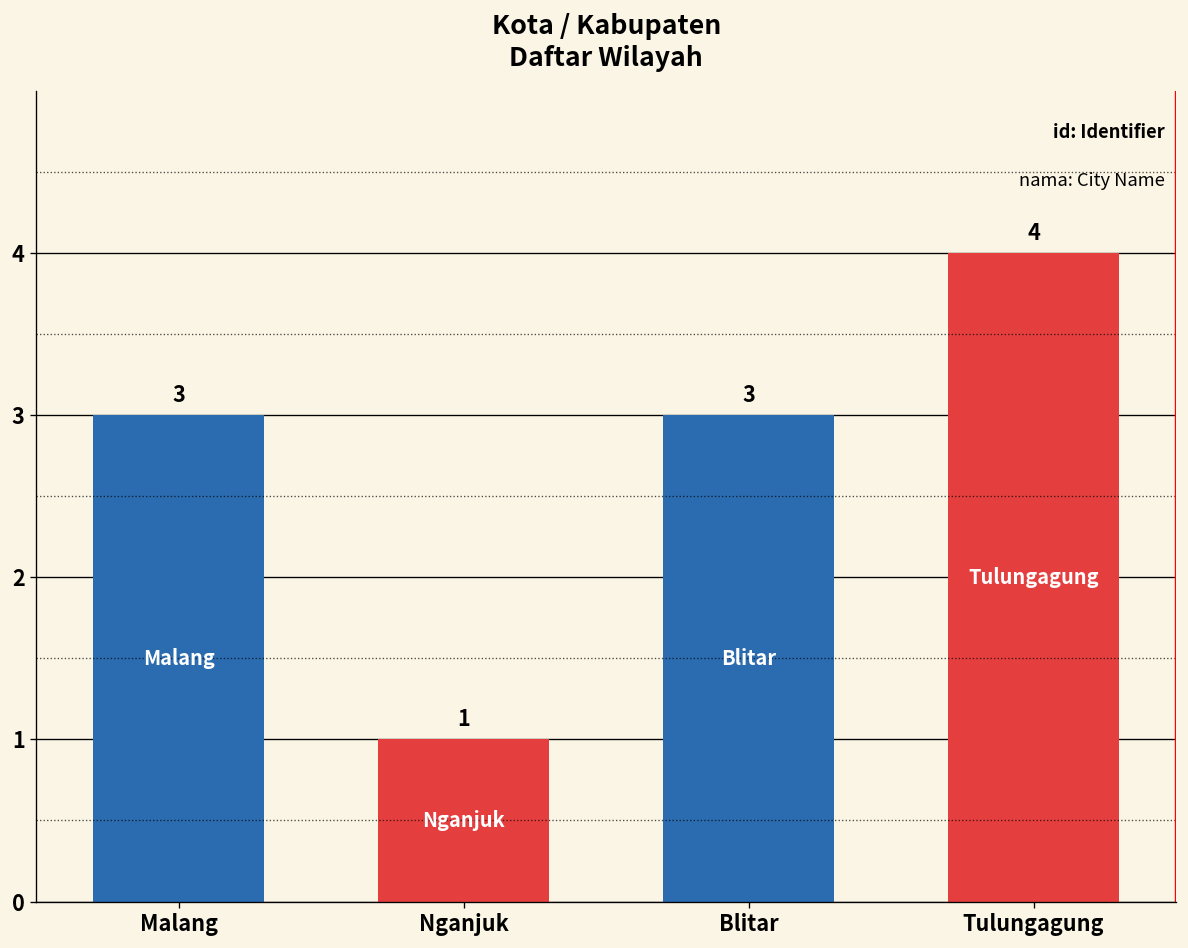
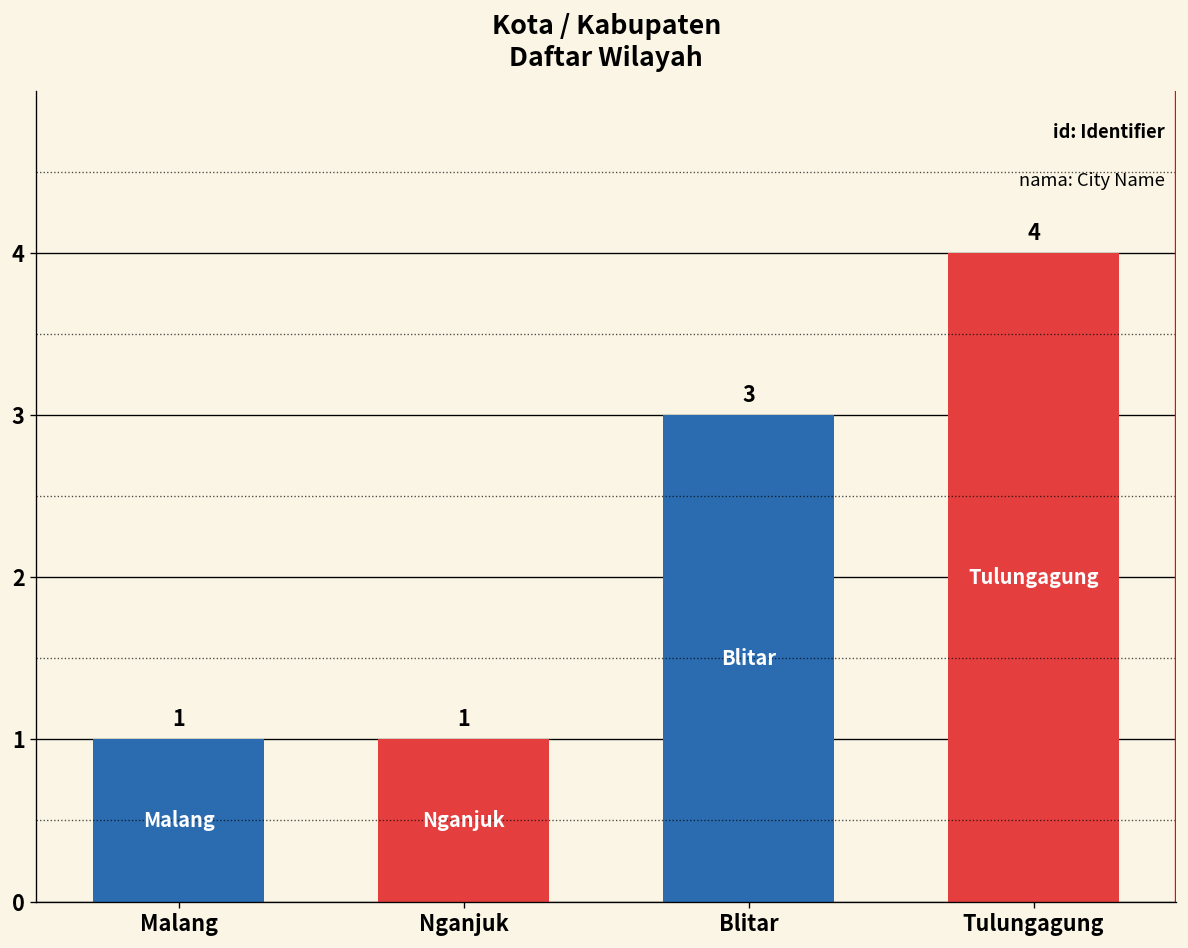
  {
-   "Malang": 3,
+   "Malang": 1,
    "Nganjuk": 1,
    "Blitar": 3,
    "Tulungagung": 4
  }
